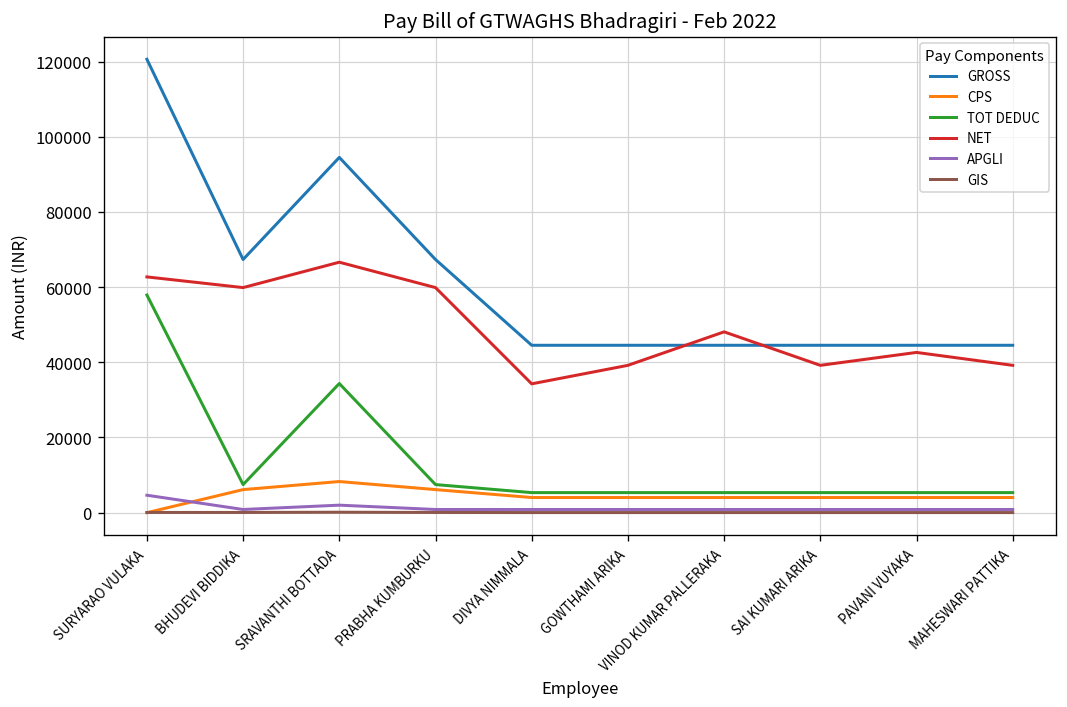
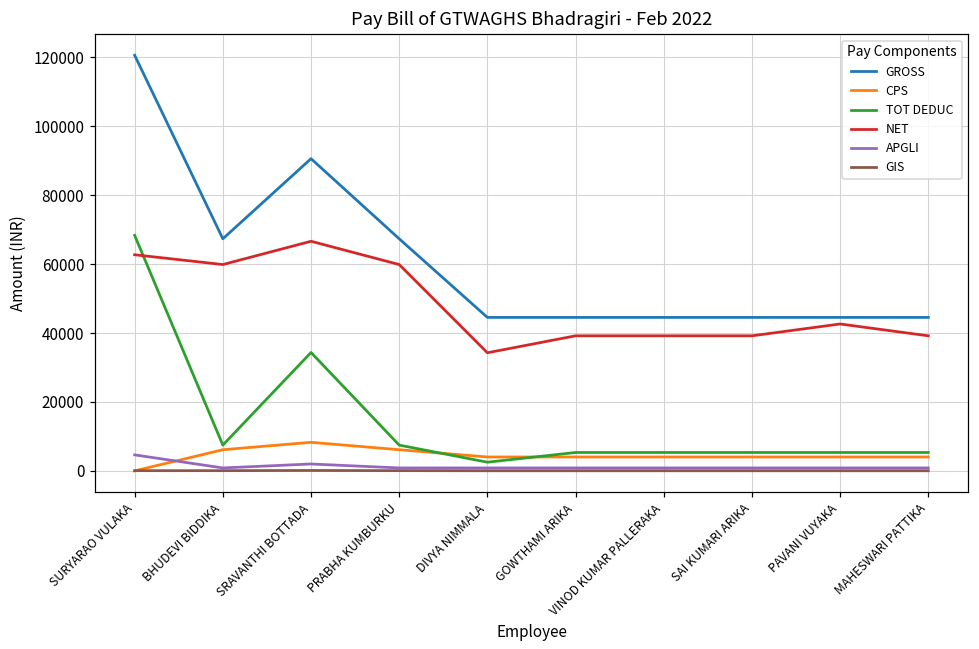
  {
    "GROSS": {
      "SURYARAO VULAKA": 121000,
      "BHUDEVI BIDDIKA": 67000,
-     "SRAVANTHI BOTTADA": 95000,
+     "SRAVANTHI BOTTADA": 91000,
      "PRABHA KUMBURKU": 67000,
      "DIVYA NIMMALA": 45000,
      "GOWTHAMI ARIKA": 45000,
      "VINOD KUMAR PALLERAKA": 45000,
      "SAI KUMARI ARIKA": 45000,
      "PAVANI VUYAKA": 45000,
      "MAHESWARI PATTIKA": 45000
    },
    "CPS": {
      "BHUDEVI BIDDIKA": 6000,
      "SRAVANTHI BOTTADA": 8000,
      "PRABHA KUMBURKU": 6000,
      "DIVYA NIMMALA": 4000,
      "GOWTHAMI ARIKA": 4000,
      "VINOD KUMAR PALLERAKA": 4000,
      "SAI KUMARI ARIKA": 4000,
      "PAVANI VUYAKA": 4000,
      "MAHESWARI PATTIKA": 4000
    },
    "TOT DEDUC": {
-     "SURYARAO VULAKA": 58000,
+     "SURYARAO VULAKA": 68000,
      "BHUDEVI BIDDIKA": 7000,
      "SRAVANTHI BOTTADA": 34000,
      "PRABHA KUMBURKU": 7000,
-     "DIVYA NIMMALA": 5000,
+     "DIVYA NIMMALA": 3000,
      "GOWTHAMI ARIKA": 5000,
      "VINOD KUMAR PALLERAKA": 5000,
      "SAI KUMARI ARIKA": 5000,
      "PAVANI VUYAKA": 5000,
      "MAHESWARI PATTIKA": 5000
    },
    "NET": {
      "SURYARAO VULAKA": 63000,
      "BHUDEVI BIDDIKA": 60000,
      "SRAVANTHI BOTTADA": 67000,
      "PRABHA KUMBURKU": 60000,
      "DIVYA NIMMALA": 34000,
      "GOWTHAMI ARIKA": 39000,
-     "VINOD KUMAR PALLERAKA": 48000,
+     "VINOD KUMAR PALLERAKA": 39000,
      "SAI KUMARI ARIKA": 39000,
      "PAVANI VUYAKA": 43000,
      "MAHESWARI PATTIKA": 39000
    },
    "APGLI": {
      "SURYARAO VULAKA": 5000,
      "SRAVANTHI BOTTADA": 2000,
      "DIVYA NIMMALA": 1000,
      "GOWTHAMI ARIKA": 1000,
      "VINOD KUMAR PALLERAKA": 1000,
      "SAI KUMARI ARIKA": 1000,
      "PAVANI VUYAKA": 1000,
      "MAHESWARI PATTIKA": 1000
    },
    "GIS": {
      "SRAVANTHI BOTTADA": 0,
      "DIVYA NIMMALA": 0,
      "GOWTHAMI ARIKA": 0,
      "VINOD KUMAR PALLERAKA": 0,
      "SAI KUMARI ARIKA": 0,
      "PAVANI VUYAKA": 0,
      "MAHESWARI PATTIKA": 0
    }
  }
